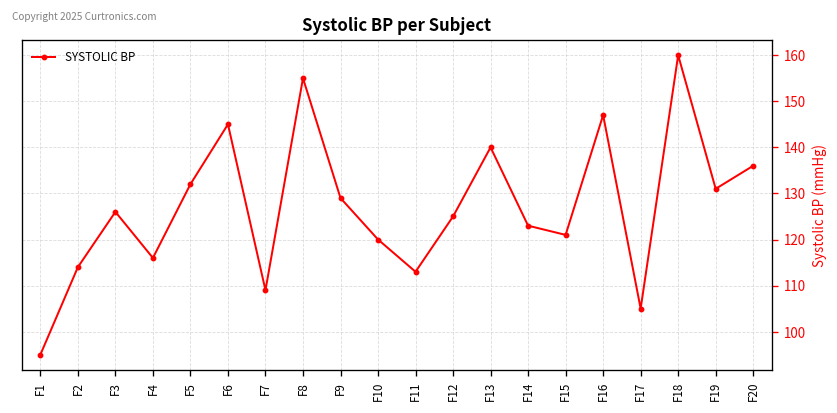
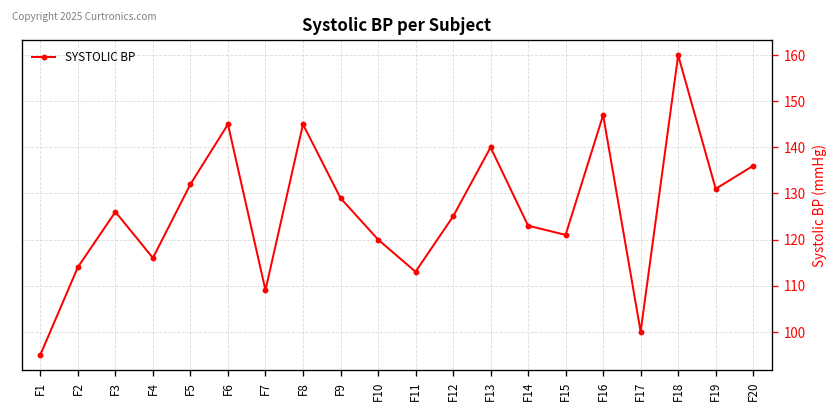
  {
    "F1": 95,
    "F2": 114,
    "F3": 126,
    "F4": 116,
    "F5": 132,
    "F6": 145,
    "F7": 109,
-   "F8": 155,
+   "F8": 145,
    "F9": 129,
    "F10": 120,
    "F11": 113,
    "F12": 125,
    "F13": 140,
    "F14": 123,
    "F15": 121,
    "F16": 147,
-   "F17": 105,
+   "F17": 100,
    "F18": 160,
    "F19": 131,
    "F20": 136
  }
